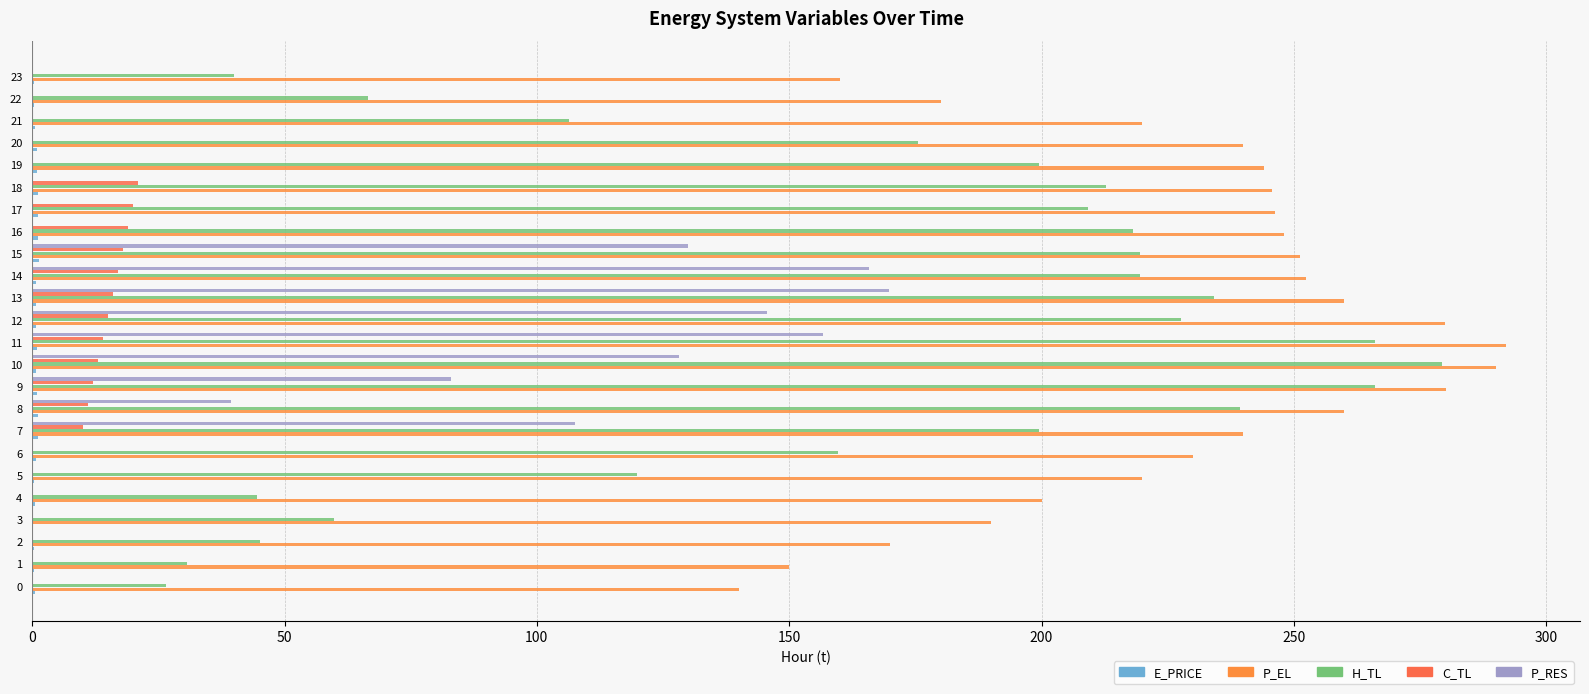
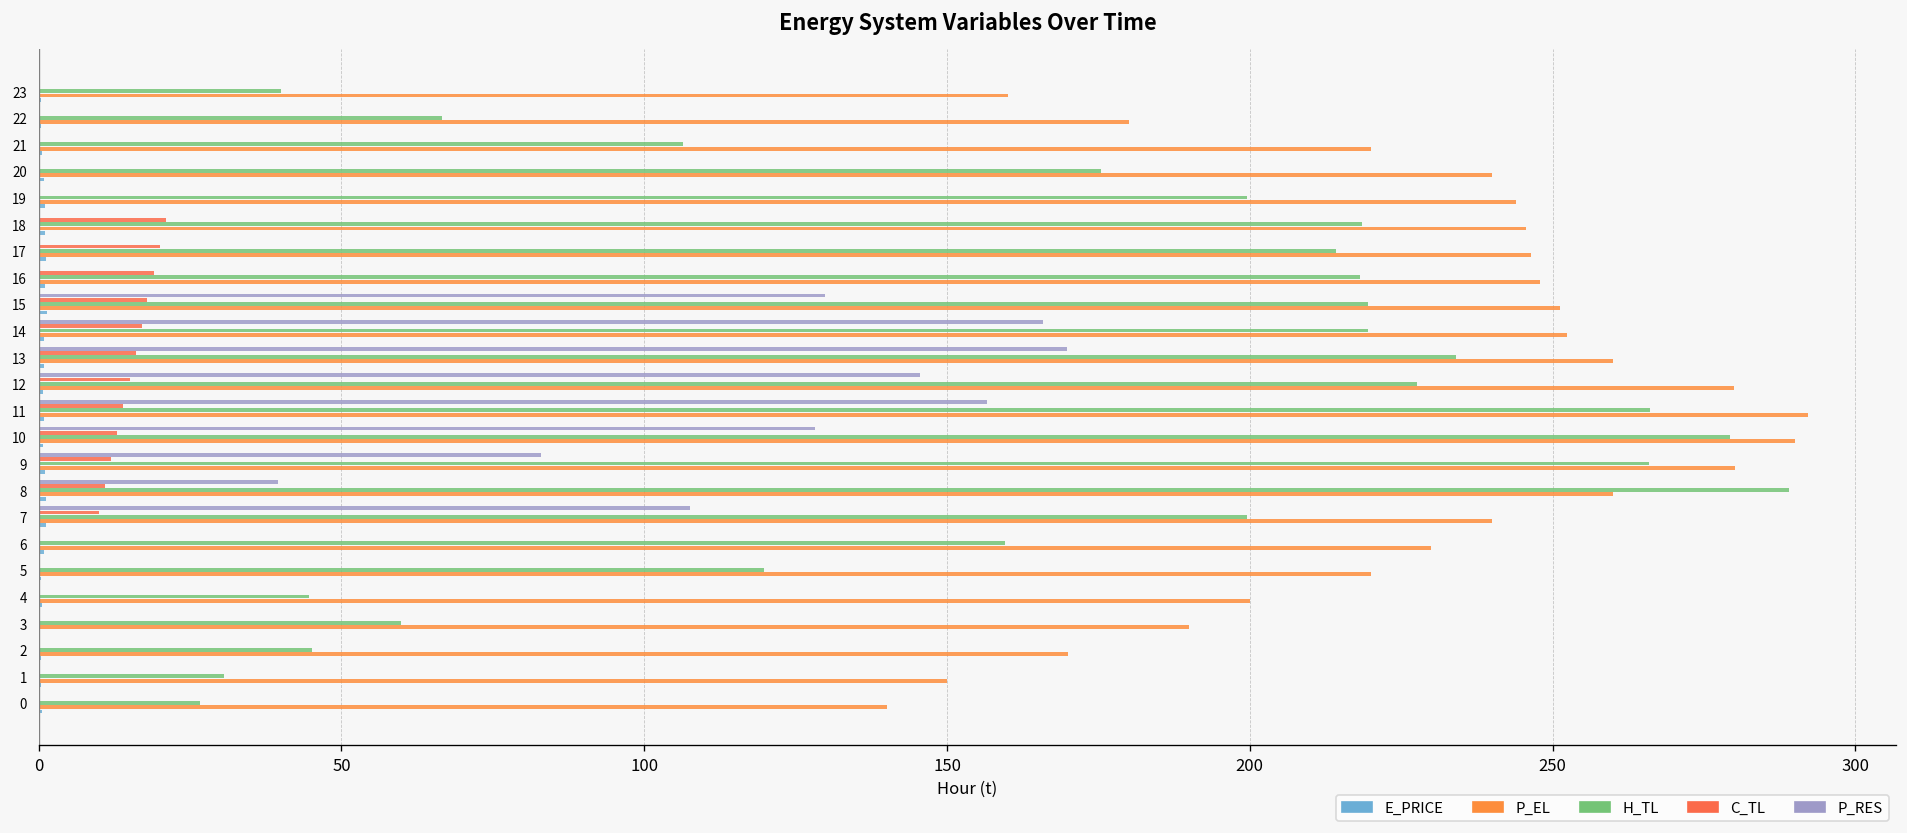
  {
    "H_TL": {
      "23": 40,
      "22": 67,
      "21": 106,
      "20": 175,
      "19": 200,
-     "18": 213,
-     "17": 209,
+     "18": 219,
+     "17": 214,
      "16": 218,
      "15": 219,
      "14": 220,
      "13": 234,
      "12": 228,
      "11": 266,
      "10": 279,
      "9": 266,
-     "8": 239,
+     "8": 289,
      "7": 200,
      "6": 160,
      "5": 120,
      "4": 45,
      "3": 60,
      "2": 45,
      "1": 31,
      "0": 27
    }
  }
